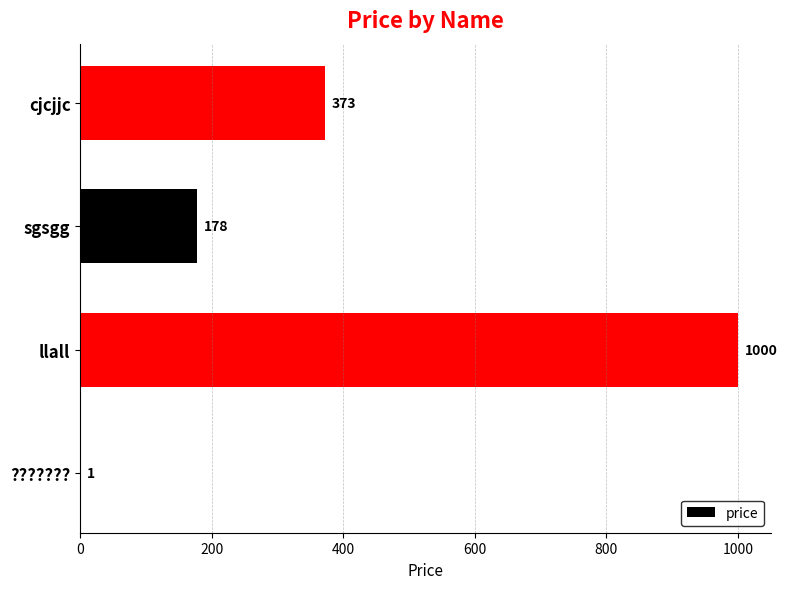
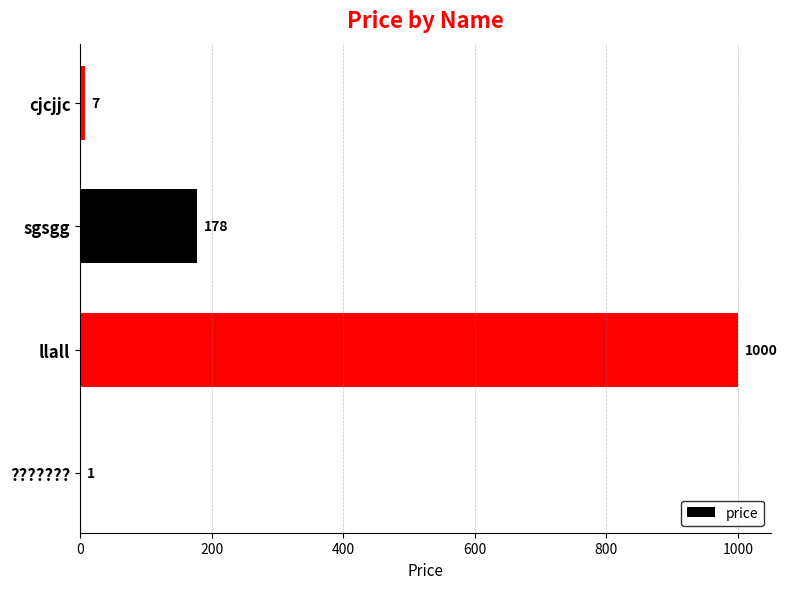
  {
-   "cjcjjc": 373,
+   "cjcjjc": 7,
    "sgsgg": 178,
    "llall": 1000,
    "???????": 1
  }
